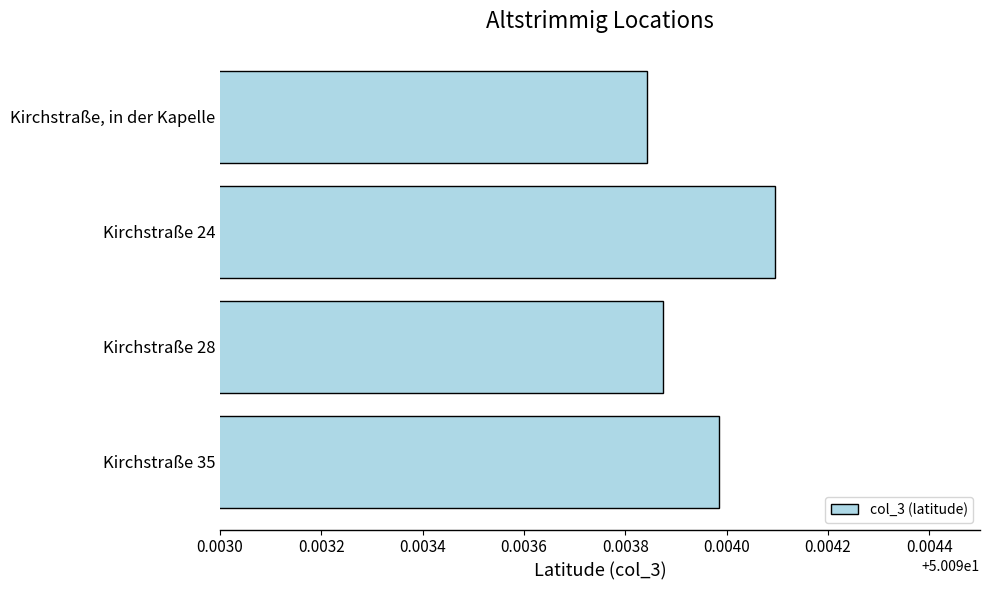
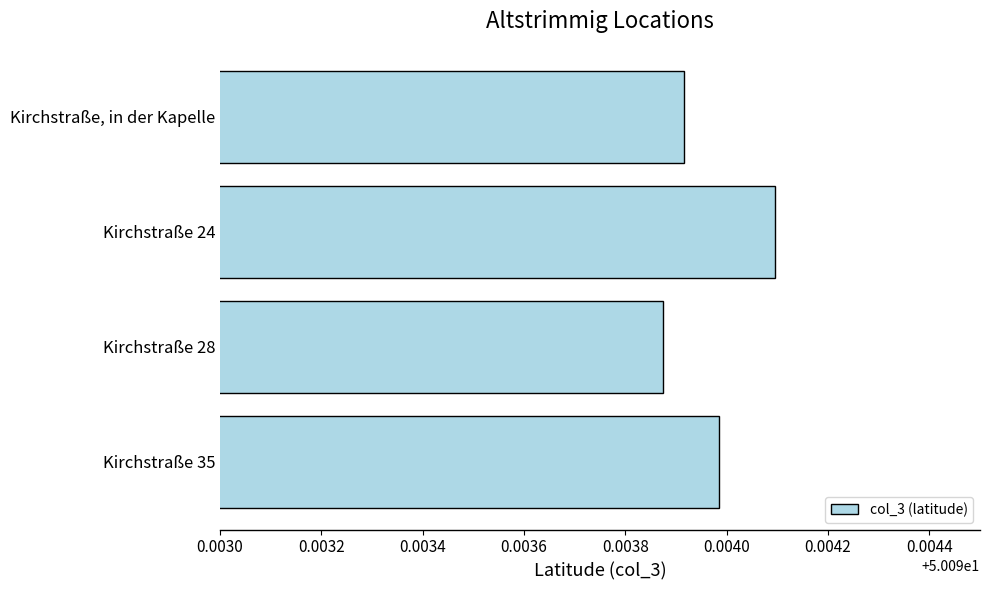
  {
-   "Kirchstraße, in der Kapelle": 50.09384,
+   "Kirchstraße, in der Kapelle": 50.09392,
    "Kirchstraße 24": 50.09410,
    "Kirchstraße 28": 50.09387,
    "Kirchstraße 35": 50.09399
  }
